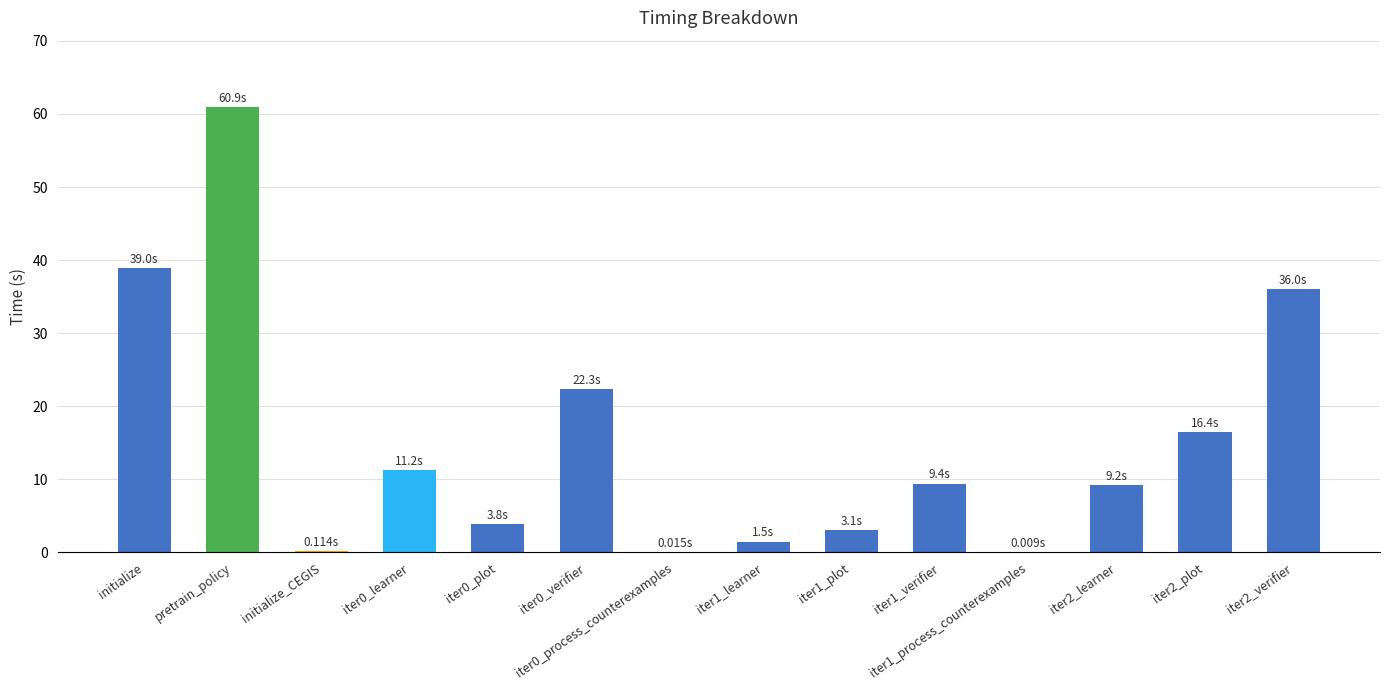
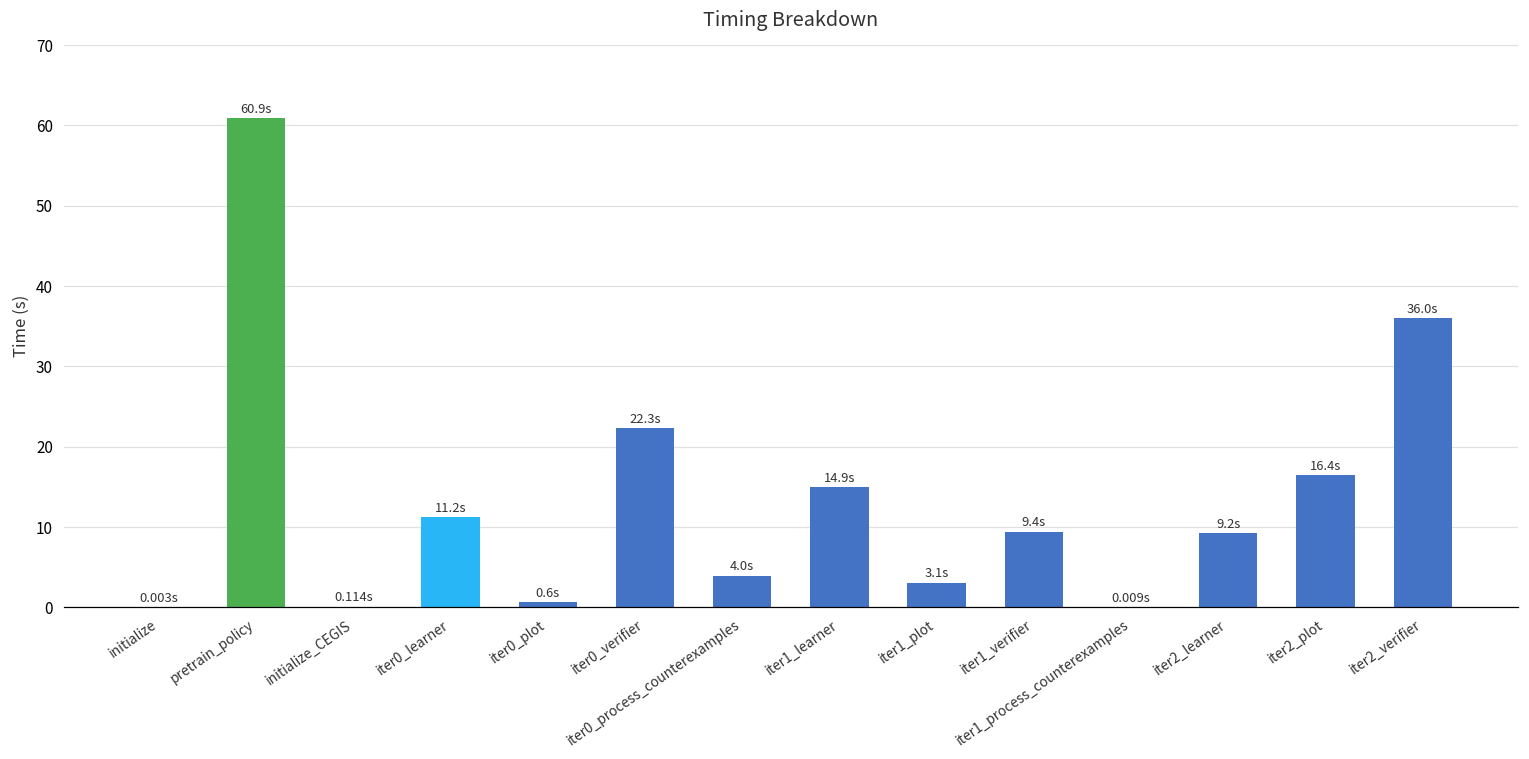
  {
-   "initialize": "39.0s",
+   "initialize": "0.003s",
    "pretrain_policy": "60.9s",
    "initialize_CEGIS": "0.114s",
    "iter0_learner": "11.2s",
-   "iter0_plot": "3.8s",
+   "iter0_plot": "0.6s",
    "iter0_verifier": "22.3s",
-   "iter0_process_counterexamples": "0.015s",
-   "iter1_learner": "1.5s",
+   "iter0_process_counterexamples": "4.0s",
+   "iter1_learner": "14.9s",
    "iter1_plot": "3.1s",
    "iter1_verifier": "9.4s",
    "iter1_process_counterexamples": "0.009s",
    "iter2_learner": "9.2s",
    "iter2_plot": "16.4s",
    "iter2_verifier": "36.0s"
  }
